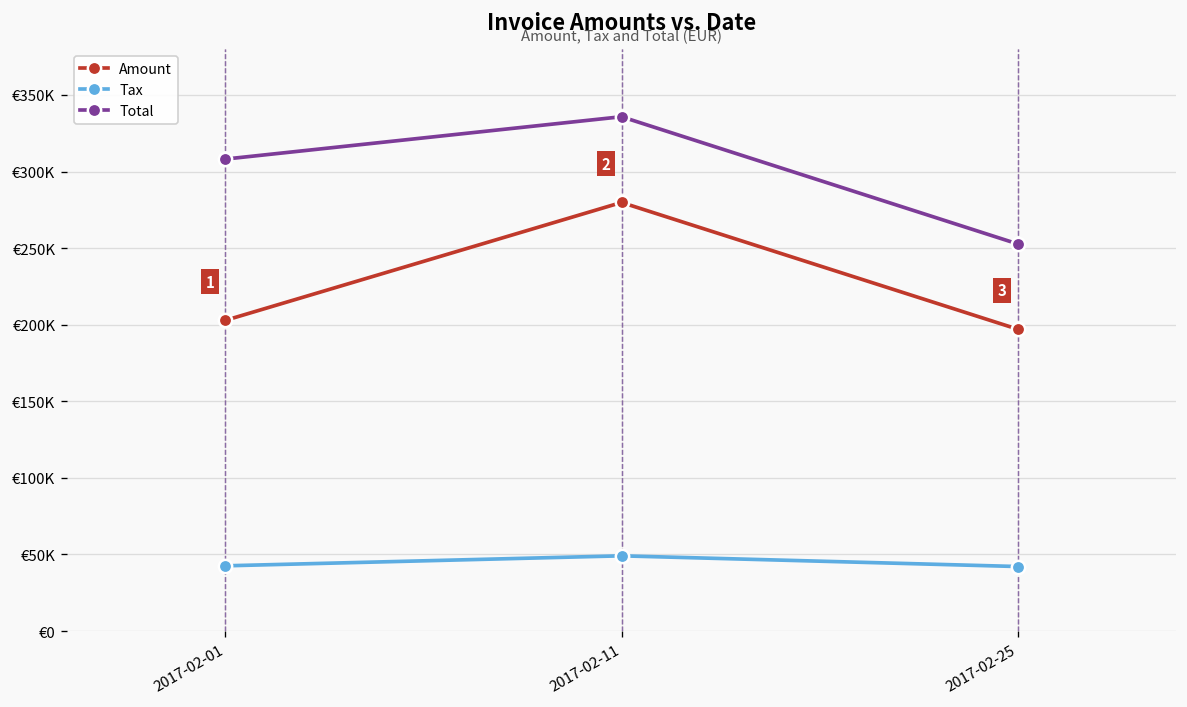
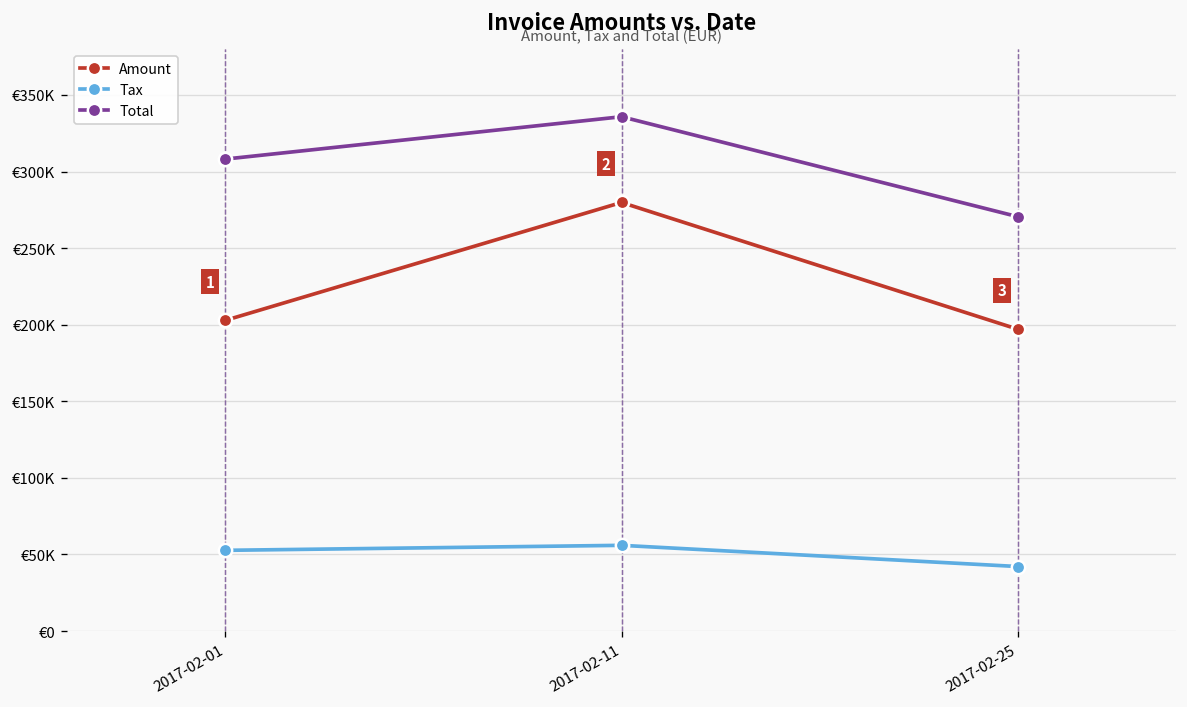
  {
    "Amount": {
      "2017-02-01": "€203000",
      "2017-02-11": "€280000",
      "2017-02-25": "€197000"
    },
    "Tax": {
-     "2017-02-01": "€43000",
-     "2017-02-11": "€49000",
+     "2017-02-01": "€53000",
+     "2017-02-11": "€56000",
      "2017-02-25": "€42000"
    },
    "Total": {
      "2017-02-01": "€308000",
      "2017-02-11": "€336000",
-     "2017-02-25": "€253000"
+     "2017-02-25": "€271000"
    }
  }
